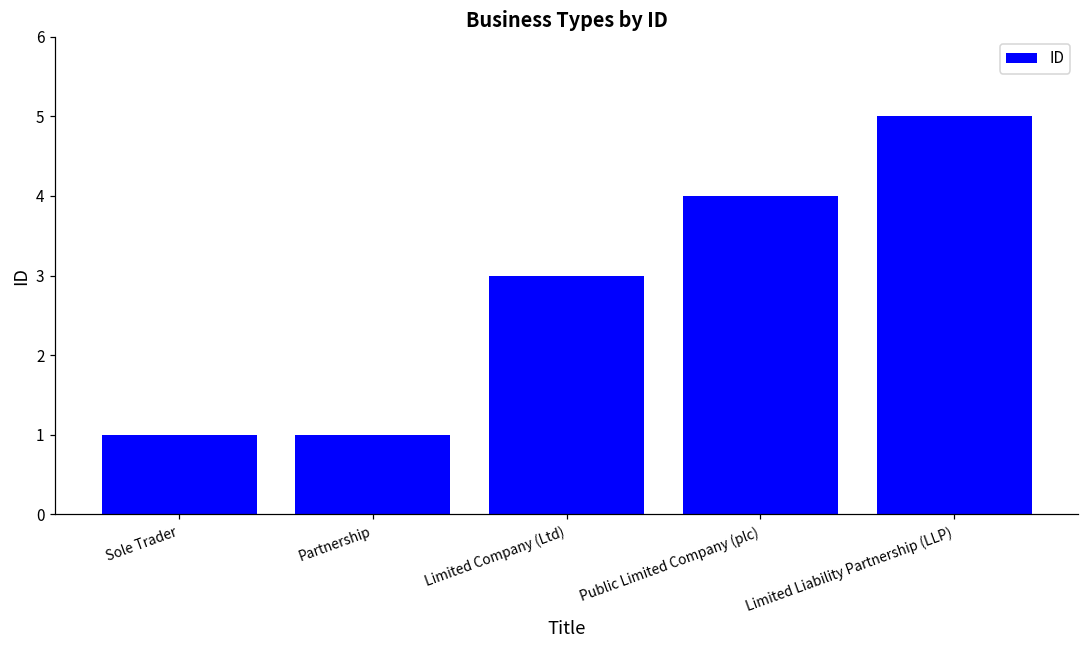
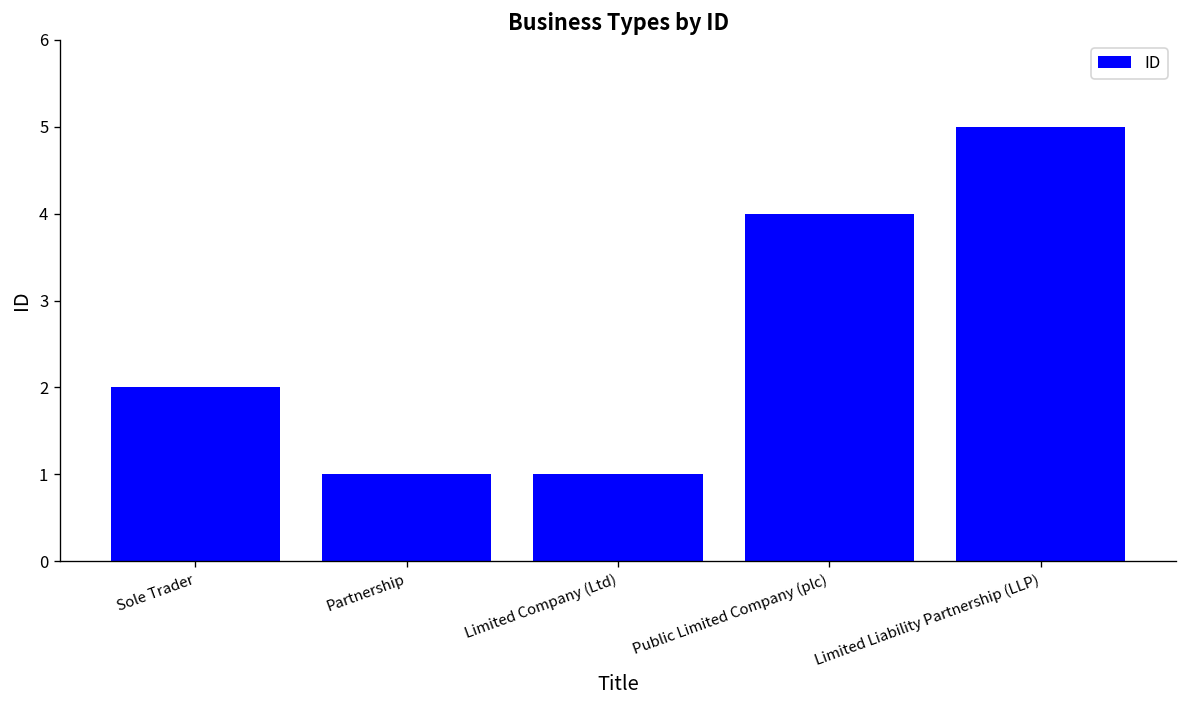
  {
-   "Sole Trader": 1,
+   "Sole Trader": 2,
    "Partnership": 1,
-   "Limited Company (Ltd)": 3,
+   "Limited Company (Ltd)": 1,
    "Public Limited Company (plc)": 4,
    "Limited Liability Partnership (LLP)": 5
  }
